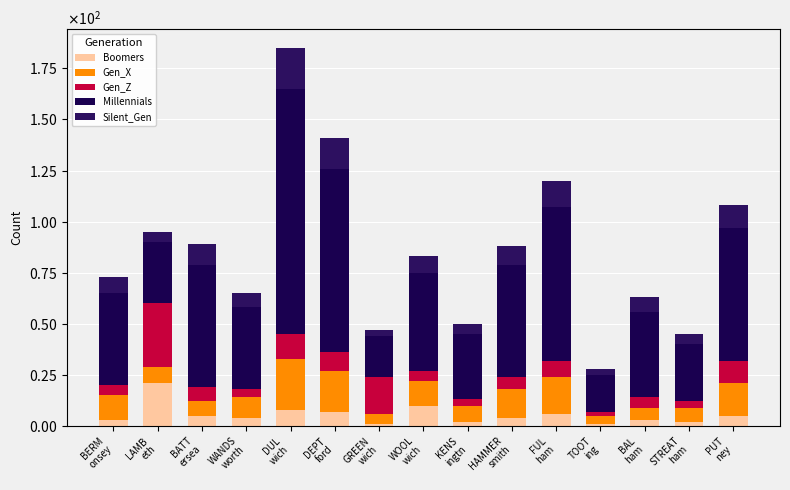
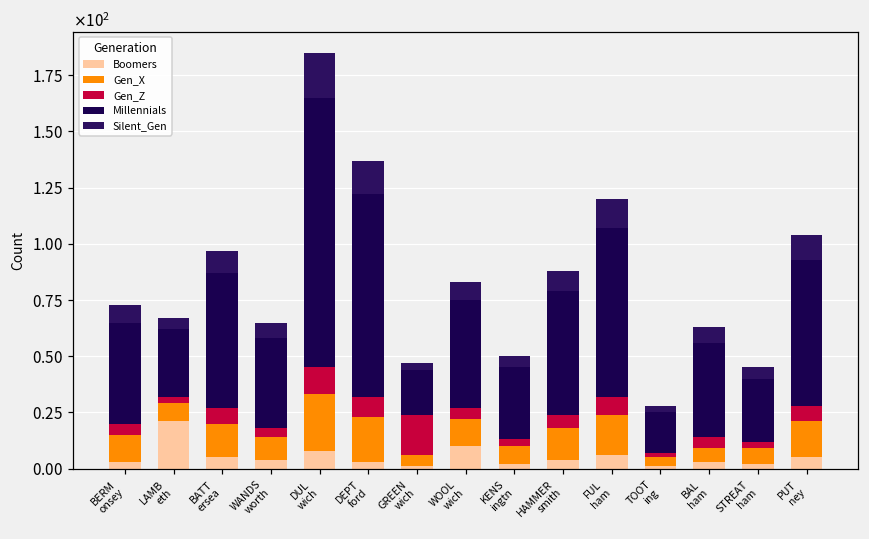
  {
    "Boomers": {
      "BERM onsey": 3,
      "LAMB eth": 21,
      "BATT ersea": 5,
      "WANDS worth": 4,
      "DUL wich": 8,
-     "DEPT ford": 7,
+     "DEPT ford": 3,
      "WOOL wich": 10,
      "KENS ingtn": 2,
      "HAMMER smith": 4,
      "FUL ham": 6,
      "BAL ham": 3,
      "STREAT ham": 2,
      "PUT ney": 5
    },
    "Gen_X": {
      "BERM onsey": 12,
      "LAMB eth": 8,
-     "BATT ersea": 7,
+     "BATT ersea": 15,
      "WANDS worth": 10,
      "DUL wich": 25,
      "DEPT ford": 20,
      "GREEN wich": 5,
      "WOOL wich": 12,
      "KENS ingtn": 8,
      "HAMMER smith": 14,
      "FUL ham": 18,
      "TOOT ing": 4,
      "BAL ham": 6,
      "STREAT ham": 7,
      "PUT ney": 16
    },
    "Gen_Z": {
      "BERM onsey": 5,
-     "LAMB eth": 31,
+     "LAMB eth": 3,
      "BATT ersea": 7,
      "WANDS worth": 4,
      "DUL wich": 12,
      "DEPT ford": 9,
      "GREEN wich": 18,
      "WOOL wich": 5,
      "KENS ingtn": 3,
      "HAMMER smith": 6,
      "FUL ham": 8,
      "TOOT ing": 2,
      "BAL ham": 5,
      "STREAT ham": 3,
-     "PUT ney": 11
+     "PUT ney": 7
    }
  }
